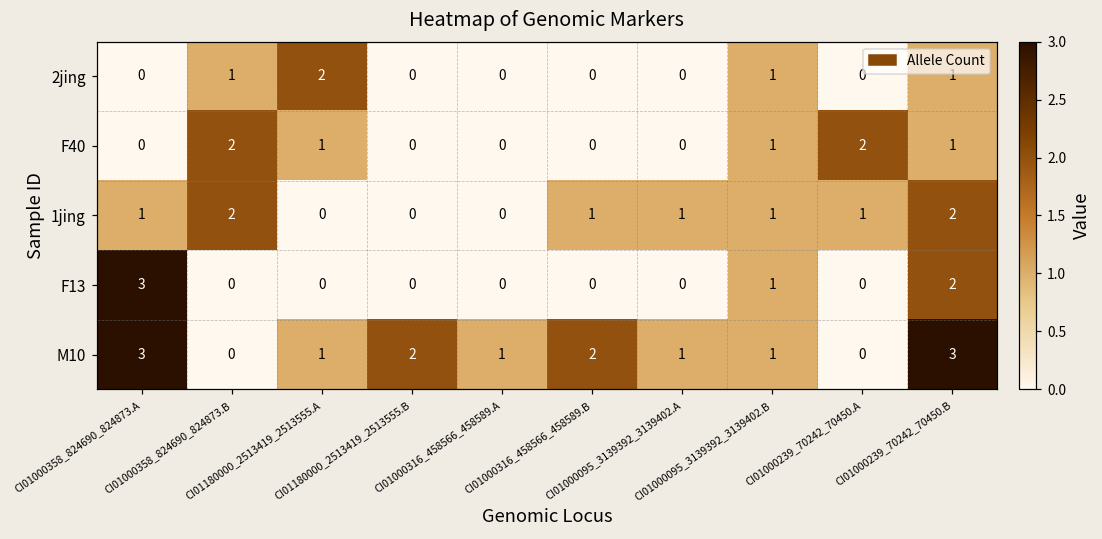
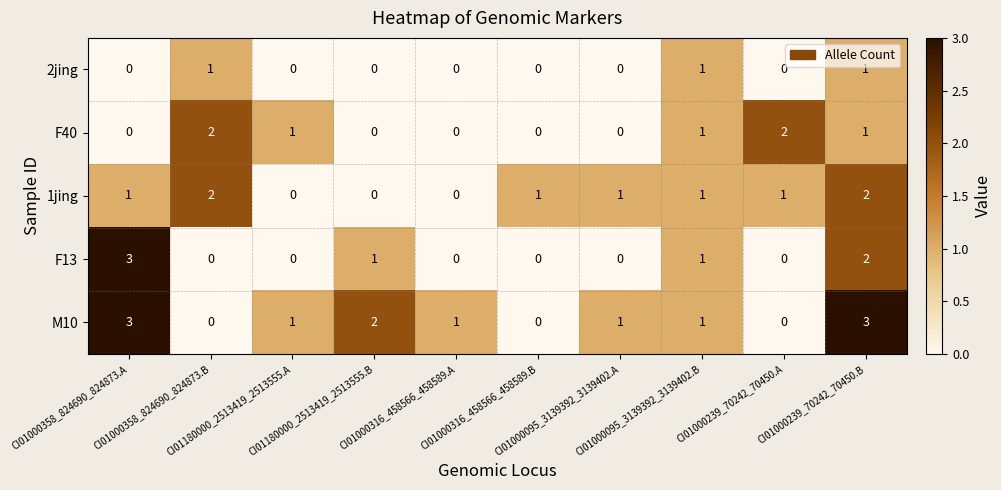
  {
    "2jing": {
      "CI01000358_824690_824873.A": 0,
      "CI01000358_824690_824873.B": 1,
-     "CI01180000_2513419_2513555.A": 2,
+     "CI01180000_2513419_2513555.A": 0,
      "CI01180000_2513419_2513555.B": 0,
      "CI01000316_458566_458589.A": 0,
      "CI01000316_458566_458589.B": 0,
      "CI01000095_3139392_3139402.A": 0,
      "CI01000095_3139392_3139402.B": 1
    },
    "F40": {
      "CI01000358_824690_824873.A": 0,
      "CI01000358_824690_824873.B": 2,
      "CI01180000_2513419_2513555.A": 1,
      "CI01180000_2513419_2513555.B": 0,
      "CI01000316_458566_458589.A": 0,
      "CI01000316_458566_458589.B": 0,
      "CI01000095_3139392_3139402.A": 0,
      "CI01000095_3139392_3139402.B": 1,
      "CI01000239_70242_70450.A": 2,
      "CI01000239_70242_70450.B": 1
    },
    "1jing": {
      "CI01000358_824690_824873.A": 1,
      "CI01000358_824690_824873.B": 2,
      "CI01180000_2513419_2513555.A": 0,
      "CI01180000_2513419_2513555.B": 0,
      "CI01000316_458566_458589.A": 0,
      "CI01000316_458566_458589.B": 1,
      "CI01000095_3139392_3139402.A": 1,
      "CI01000095_3139392_3139402.B": 1,
      "CI01000239_70242_70450.A": 1,
      "CI01000239_70242_70450.B": 2
    },
    "F13": {
      "CI01000358_824690_824873.A": 3,
      "CI01000358_824690_824873.B": 0,
      "CI01180000_2513419_2513555.A": 0,
-     "CI01180000_2513419_2513555.B": 0,
+     "CI01180000_2513419_2513555.B": 1,
      "CI01000316_458566_458589.A": 0,
      "CI01000316_458566_458589.B": 0,
      "CI01000095_3139392_3139402.A": 0,
      "CI01000095_3139392_3139402.B": 1,
      "CI01000239_70242_70450.A": 0,
      "CI01000239_70242_70450.B": 2
    },
    "M10": {
      "CI01000358_824690_824873.A": 3,
      "CI01000358_824690_824873.B": 0,
      "CI01180000_2513419_2513555.A": 1,
      "CI01180000_2513419_2513555.B": 2,
      "CI01000316_458566_458589.A": 1,
-     "CI01000316_458566_458589.B": 2,
+     "CI01000316_458566_458589.B": 0,
      "CI01000095_3139392_3139402.A": 1,
      "CI01000095_3139392_3139402.B": 1,
      "CI01000239_70242_70450.A": 0,
      "CI01000239_70242_70450.B": 3
    }
  }
